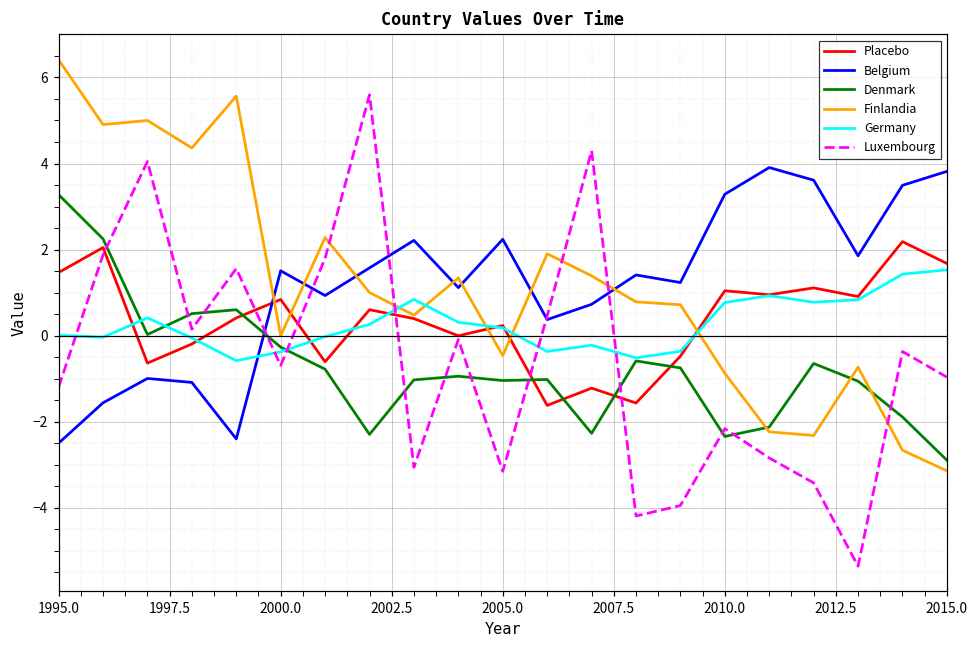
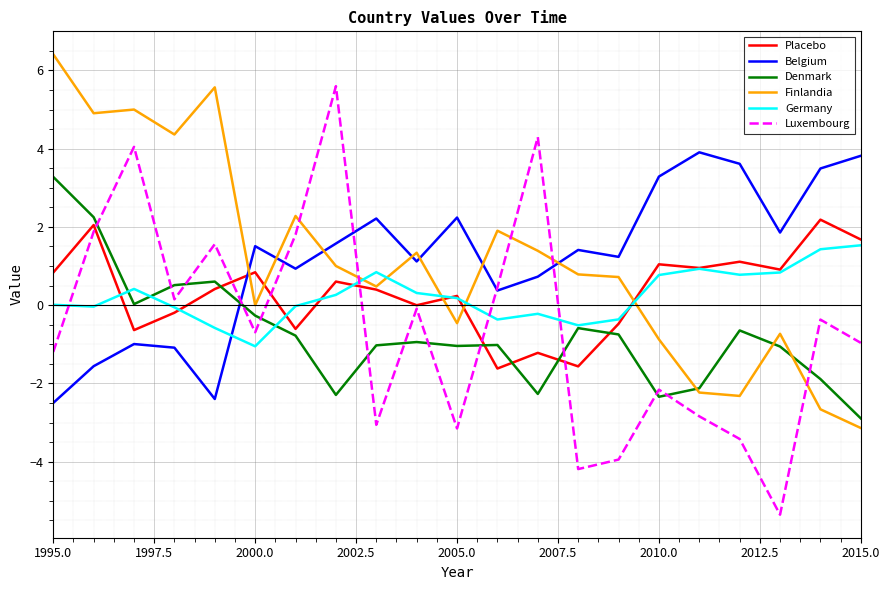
  {
    "Placebo": {
-     "1995.0": 1.5,
+     "1995.0": 0.8,
      "2000.0": 0.8,
      "2010.0": 1.0,
      "2015.0": 1.7
    },
    "Belgium": {
      "1995.0": -2.5,
      "2000.0": 1.5,
      "2005.0": 2.2,
      "2010.0": 3.3,
      "2015.0": 3.8
    },
    "Denmark": {
      "1995.0": 3.3,
      "2000.0": -0.3,
      "2005.0": -1.0,
      "2010.0": -2.3,
      "2015.0": -2.9
    },
    "Finlandia": {
      "1995.0": 6.4,
      "2000.0": 0.0,
      "2005.0": -0.5,
      "2010.0": -0.9,
      "2015.0": -3.1
    },
    "Germany": {
      "1995.0": 0.0,
-     "2000.0": -0.4,
+     "2000.0": -1.1,
      "2010.0": 0.8,
      "2015.0": 1.5
    },
    "Luxembourg": {
      "1995.0": -1.2,
      "2000.0": -0.7,
      "2005.0": -3.2,
      "2010.0": -2.2,
      "2015.0": -1.0
    }
  }
